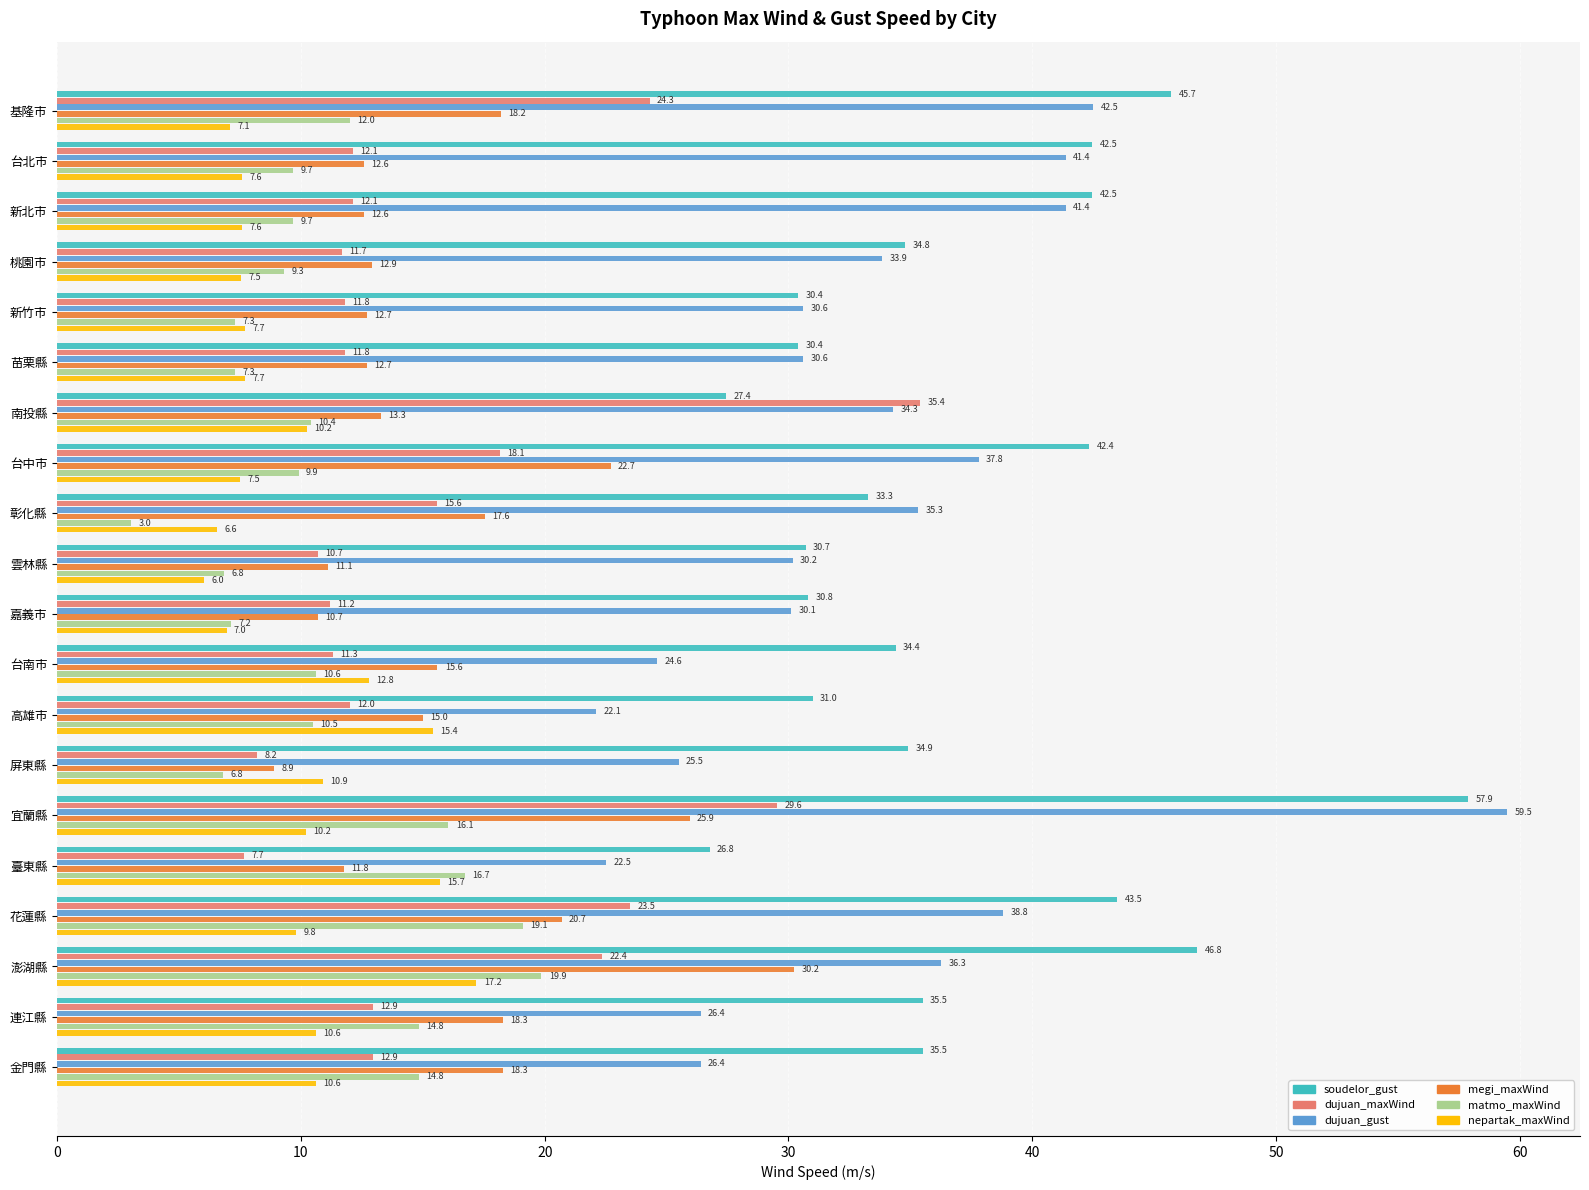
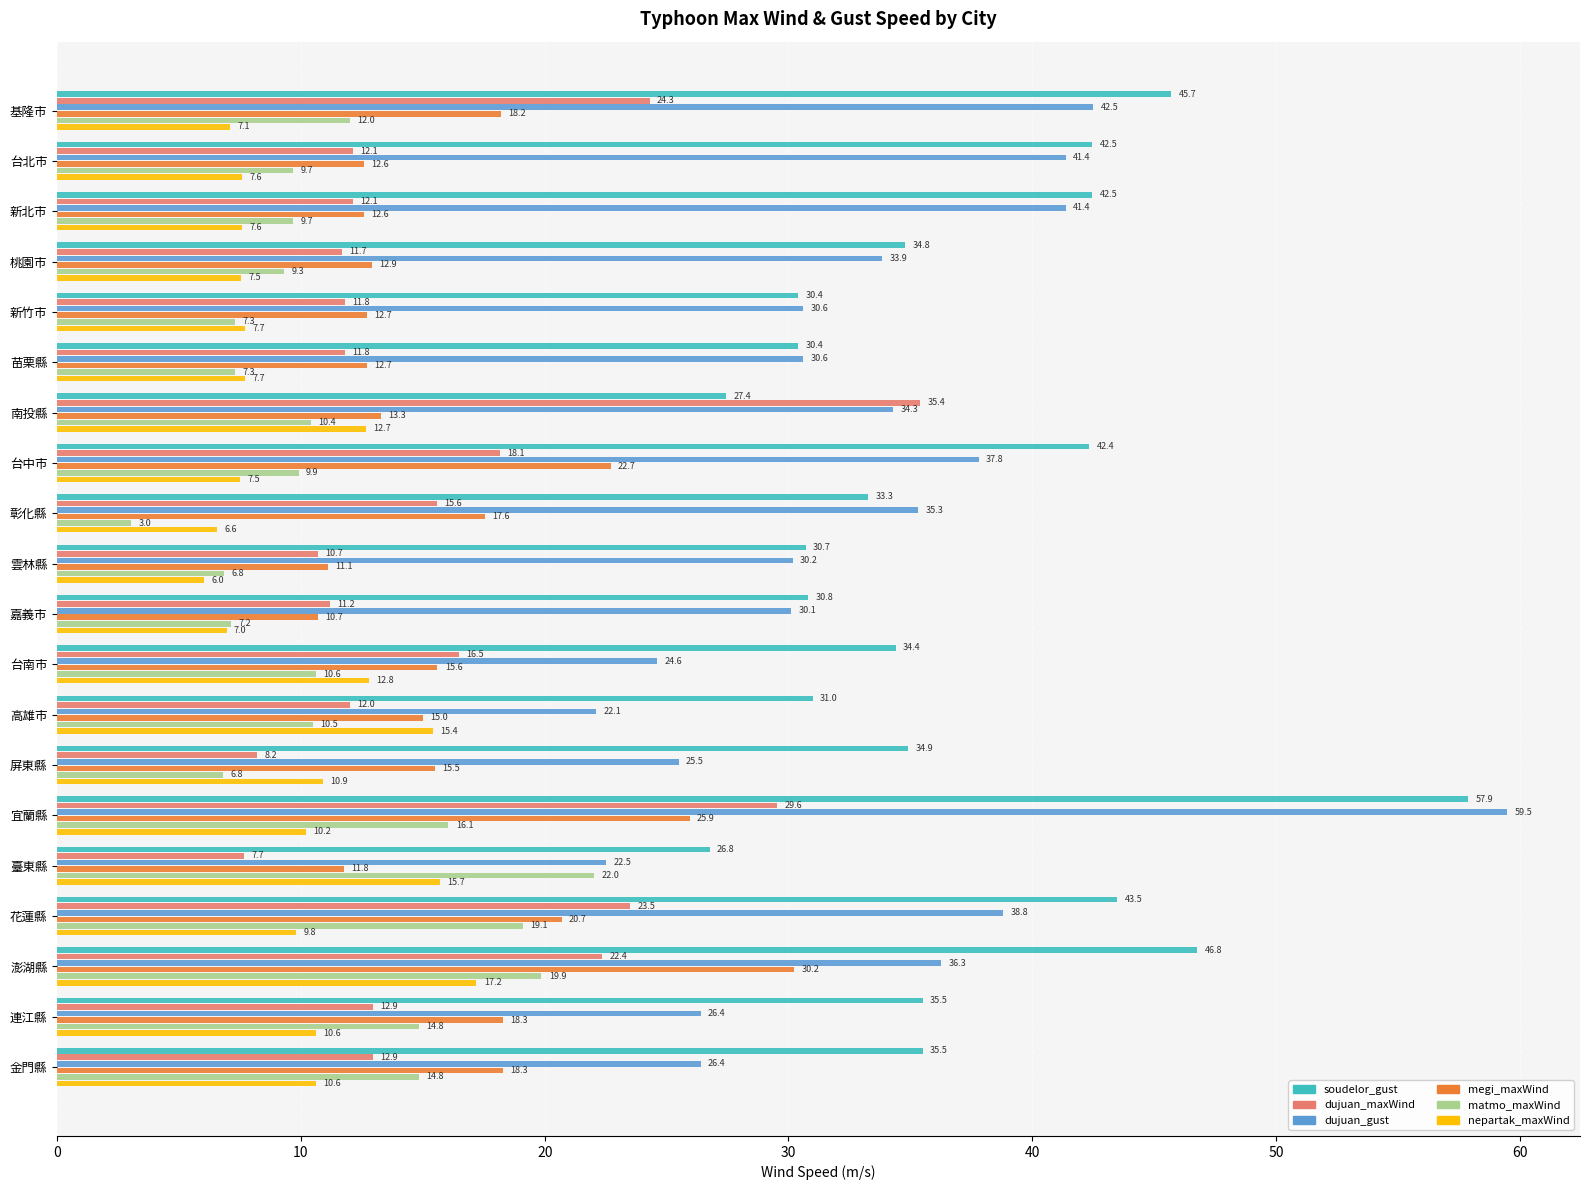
  {
    "dujuan_maxWind": {
      "基隆市": 24.3,
      "台北市": 12.1,
      "新北市": 12.1,
      "桃園市": 11.7,
      "新竹市": 11.8,
      "苗栗縣": 11.8,
      "南投縣": 35.4,
      "台中市": 18.1,
      "彰化縣": 15.6,
      "雲林縣": 10.7,
      "嘉義市": 11.2,
-     "台南市": 11.3,
+     "台南市": 16.5,
      "高雄市": 12.0,
      "屏東縣": 8.2,
      "宜蘭縣": 29.6,
      "臺東縣": 7.7,
      "花蓮縣": 23.5,
      "澎湖縣": 22.4,
      "連江縣": 12.9,
      "金門縣": 12.9
    },
    "megi_maxWind": {
      "基隆市": 18.2,
      "台北市": 12.6,
      "新北市": 12.6,
      "桃園市": 12.9,
      "新竹市": 12.7,
      "苗栗縣": 12.7,
      "南投縣": 13.3,
      "台中市": 22.7,
      "彰化縣": 17.6,
      "雲林縣": 11.1,
      "嘉義市": 10.7,
      "台南市": 15.6,
      "高雄市": 15.0,
-     "屏東縣": 8.9,
+     "屏東縣": 15.5,
      "宜蘭縣": 25.9,
      "臺東縣": 11.8,
      "花蓮縣": 20.7,
      "澎湖縣": 30.2,
      "連江縣": 18.3,
      "金門縣": 18.3
    },
    "matmo_maxWind": {
      "基隆市": 12.0,
      "台北市": 9.7,
      "新北市": 9.7,
      "桃園市": 9.3,
      "新竹市": 7.3,
      "苗栗縣": 7.3,
      "台中市": 9.9,
      "彰化縣": 3.0,
      "雲林縣": 6.8,
      "台南市": 10.6,
      "高雄市": 10.5,
      "屏東縣": 6.8,
      "宜蘭縣": 16.1,
-     "臺東縣": 16.7,
+     "臺東縣": 22.0,
      "花蓮縣": 19.1,
      "澎湖縣": 19.9,
      "連江縣": 14.8,
      "金門縣": 14.8
    },
    "nepartak_maxWind": {
      "基隆市": 7.1,
      "台北市": 7.6,
      "新北市": 7.6,
      "桃園市": 7.5,
      "新竹市": 7.7,
      "苗栗縣": 7.7,
-     "南投縣": 10.2,
+     "南投縣": 12.7,
      "台中市": 7.5,
      "彰化縣": 6.6,
      "雲林縣": 6.0,
      "台南市": 12.8,
      "高雄市": 15.4,
      "屏東縣": 10.9,
      "宜蘭縣": 10.2,
      "臺東縣": 15.7,
      "花蓮縣": 9.8,
      "澎湖縣": 17.2,
      "連江縣": 10.6,
      "金門縣": 10.6
    }
  }
